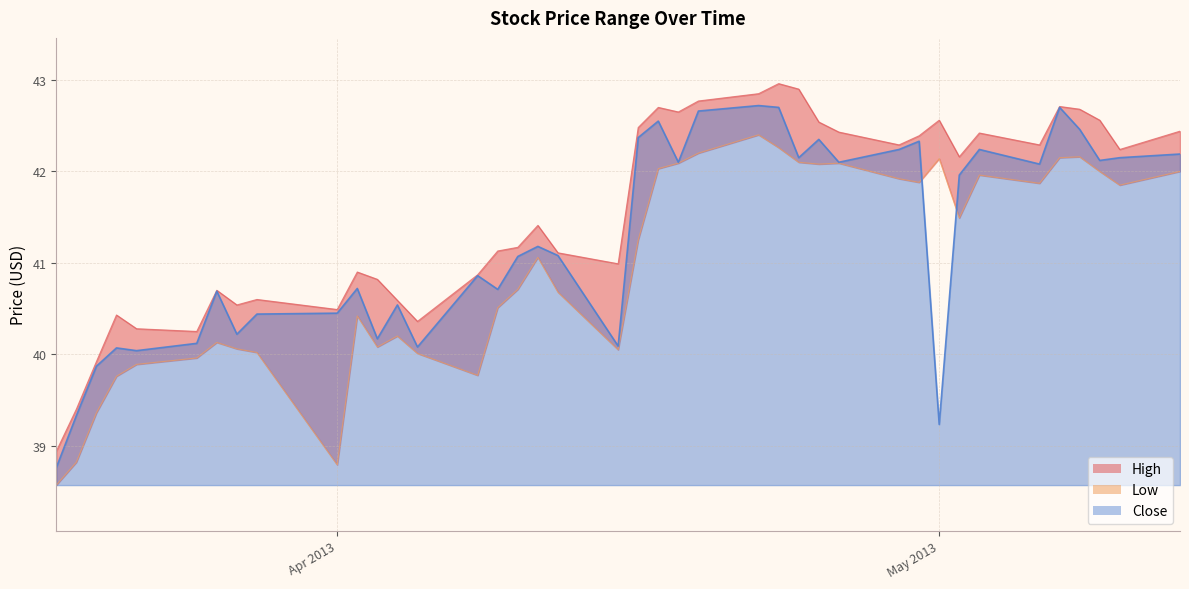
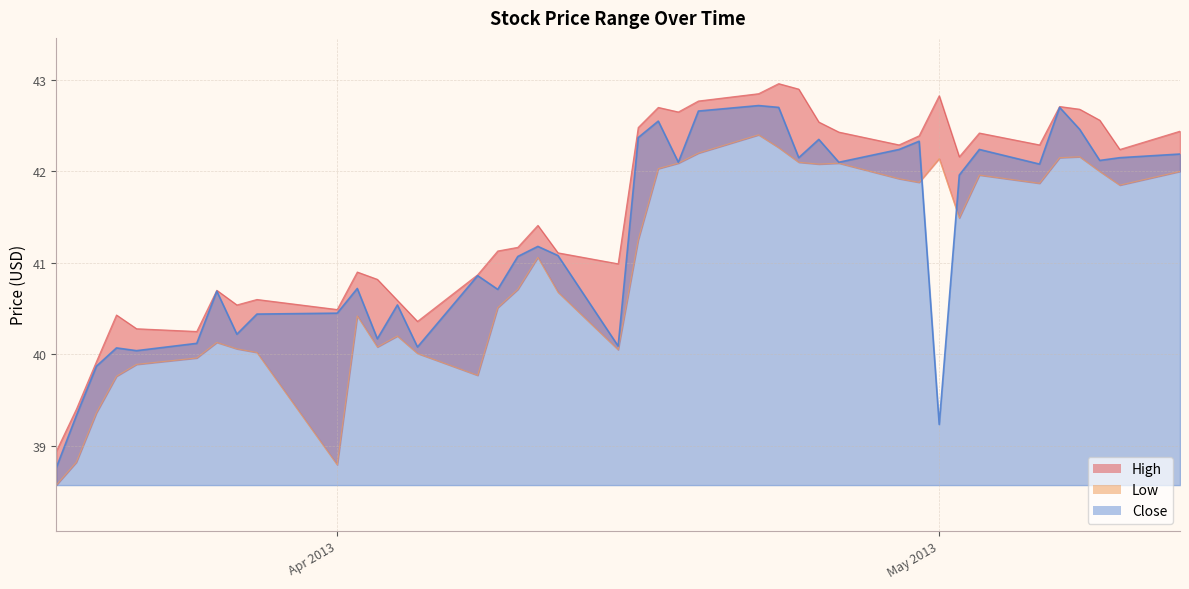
  {
    "High": {
      "Apr 2013": 40.5,
-     "May 2013": 42.6
+     "May 2013": 42.8
    },
    "Low": {
      "Apr 2013": 38.8,
      "May 2013": 42.1
    },
    "Close": {
      "Apr 2013": 40.5,
      "May 2013": 39.2
    }
  }
